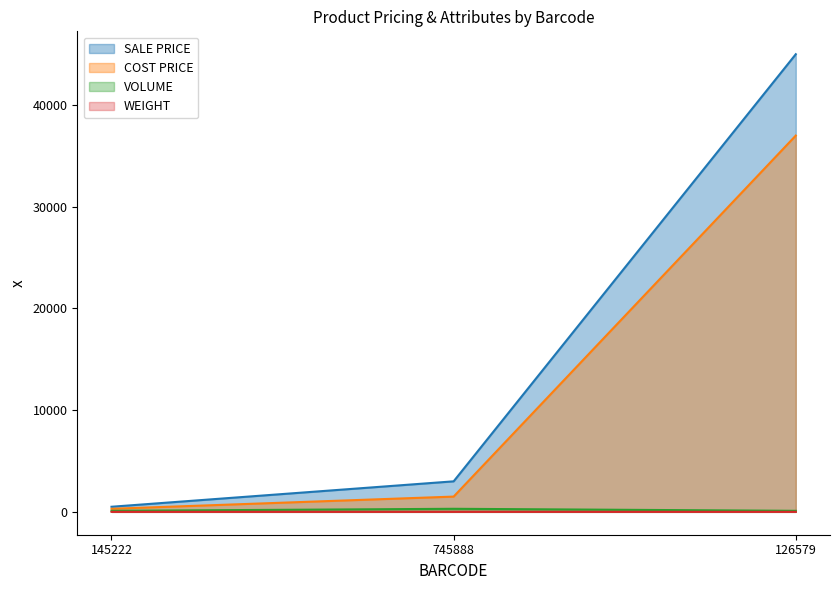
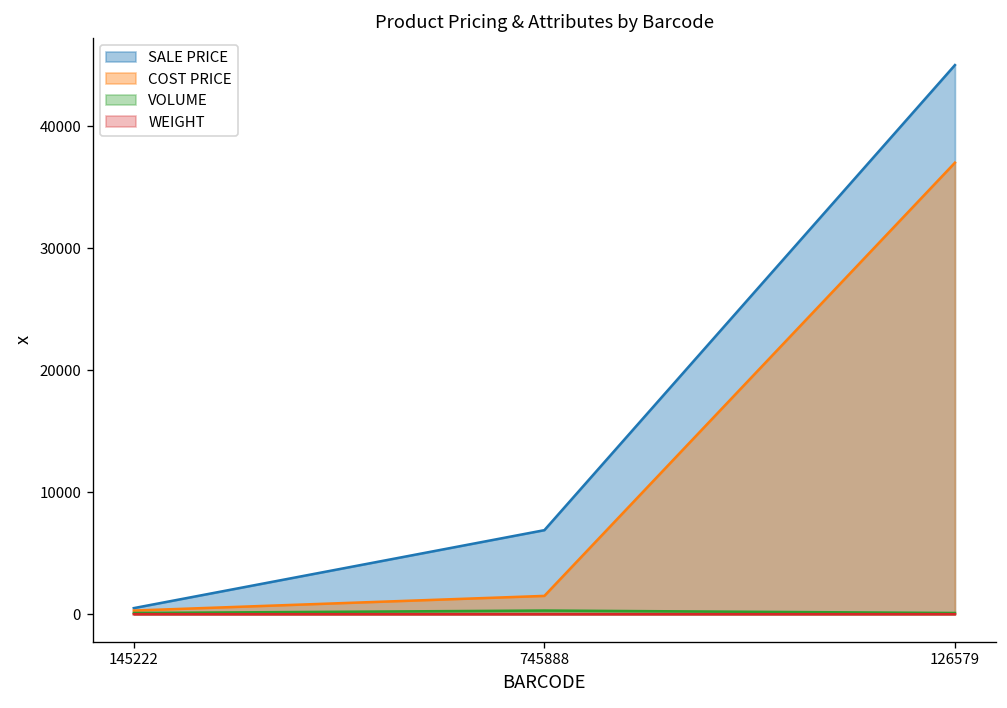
  {
    "SALE PRICE": {
-     "745888": 3000,
+     "745888": 6900,
      "126579": 45000
    },
    "VOLUME": {
      "745888": 300
    }
  }
